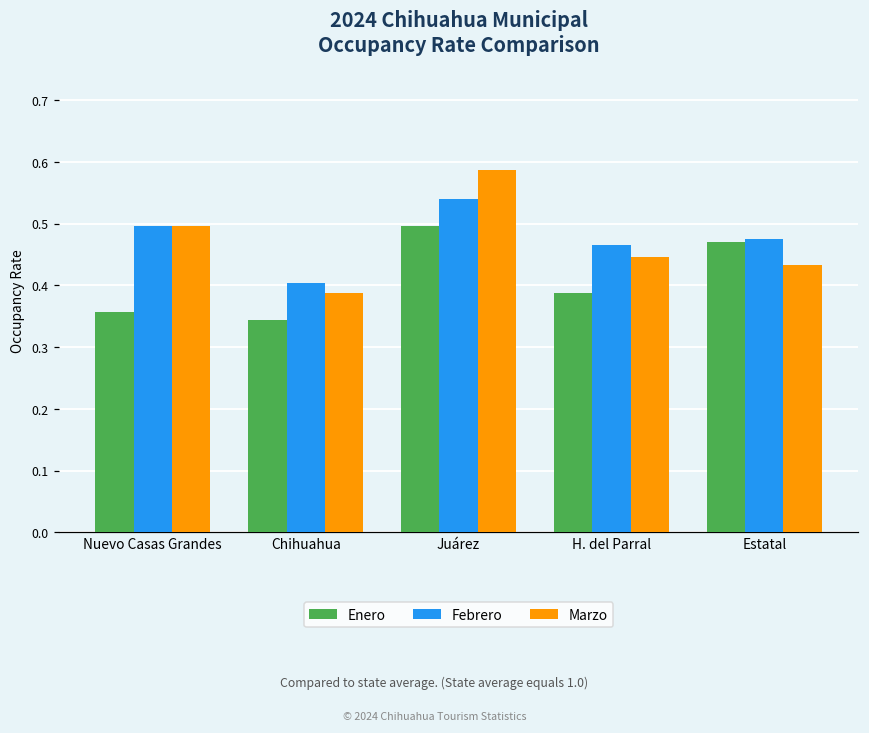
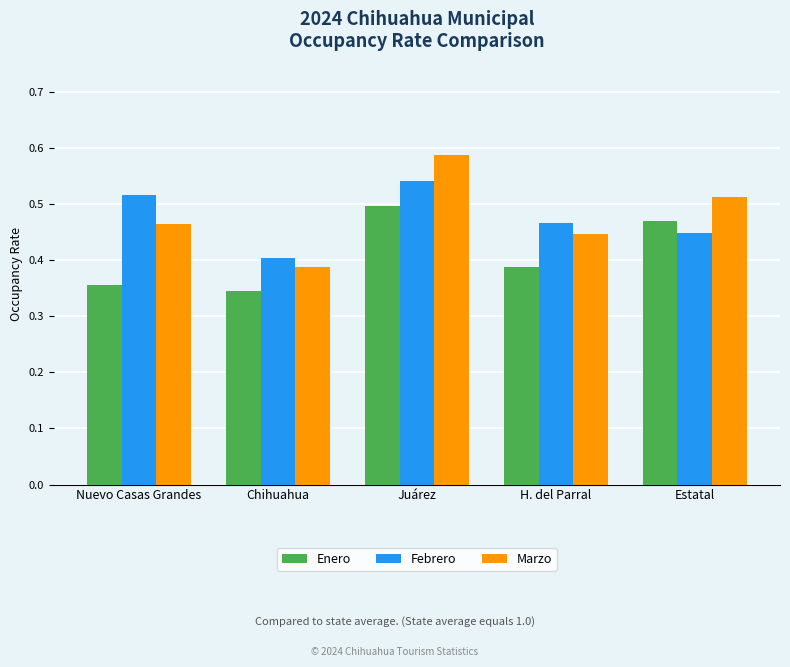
  {
    "Enero": {
      "Nuevo Casas Grandes": 0.36,
      "Chihuahua": 0.34,
      "Juárez": 0.50,
      "H. del Parral": 0.39,
      "Estatal": 0.47
    },
    "Febrero": {
-     "Nuevo Casas Grandes": 0.50,
+     "Nuevo Casas Grandes": 0.52,
      "Chihuahua": 0.40,
      "Juárez": 0.54,
      "H. del Parral": 0.47,
-     "Estatal": 0.48
+     "Estatal": 0.45
    },
    "Marzo": {
-     "Nuevo Casas Grandes": 0.50,
+     "Nuevo Casas Grandes": 0.46,
      "Chihuahua": 0.39,
      "Juárez": 0.59,
      "H. del Parral": 0.45,
-     "Estatal": 0.43
+     "Estatal": 0.51
    }
  }
